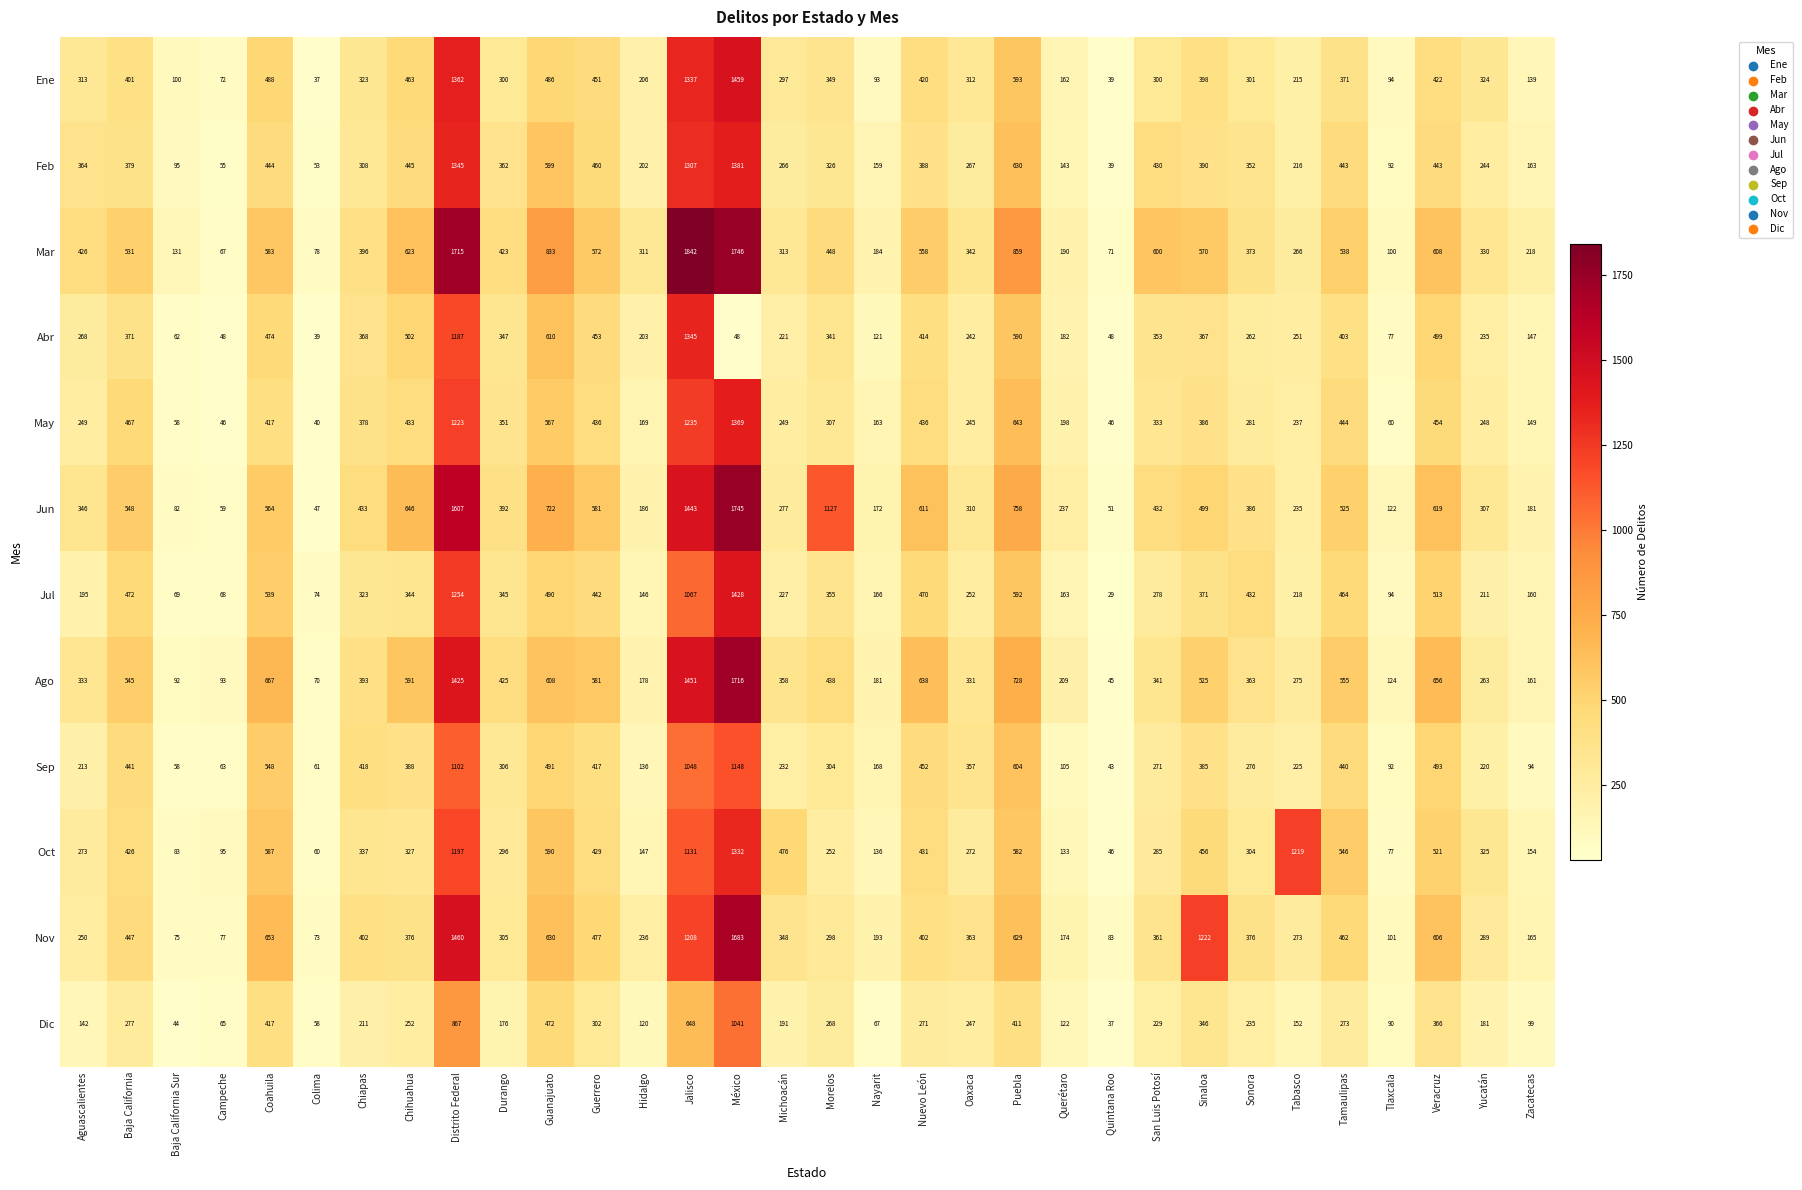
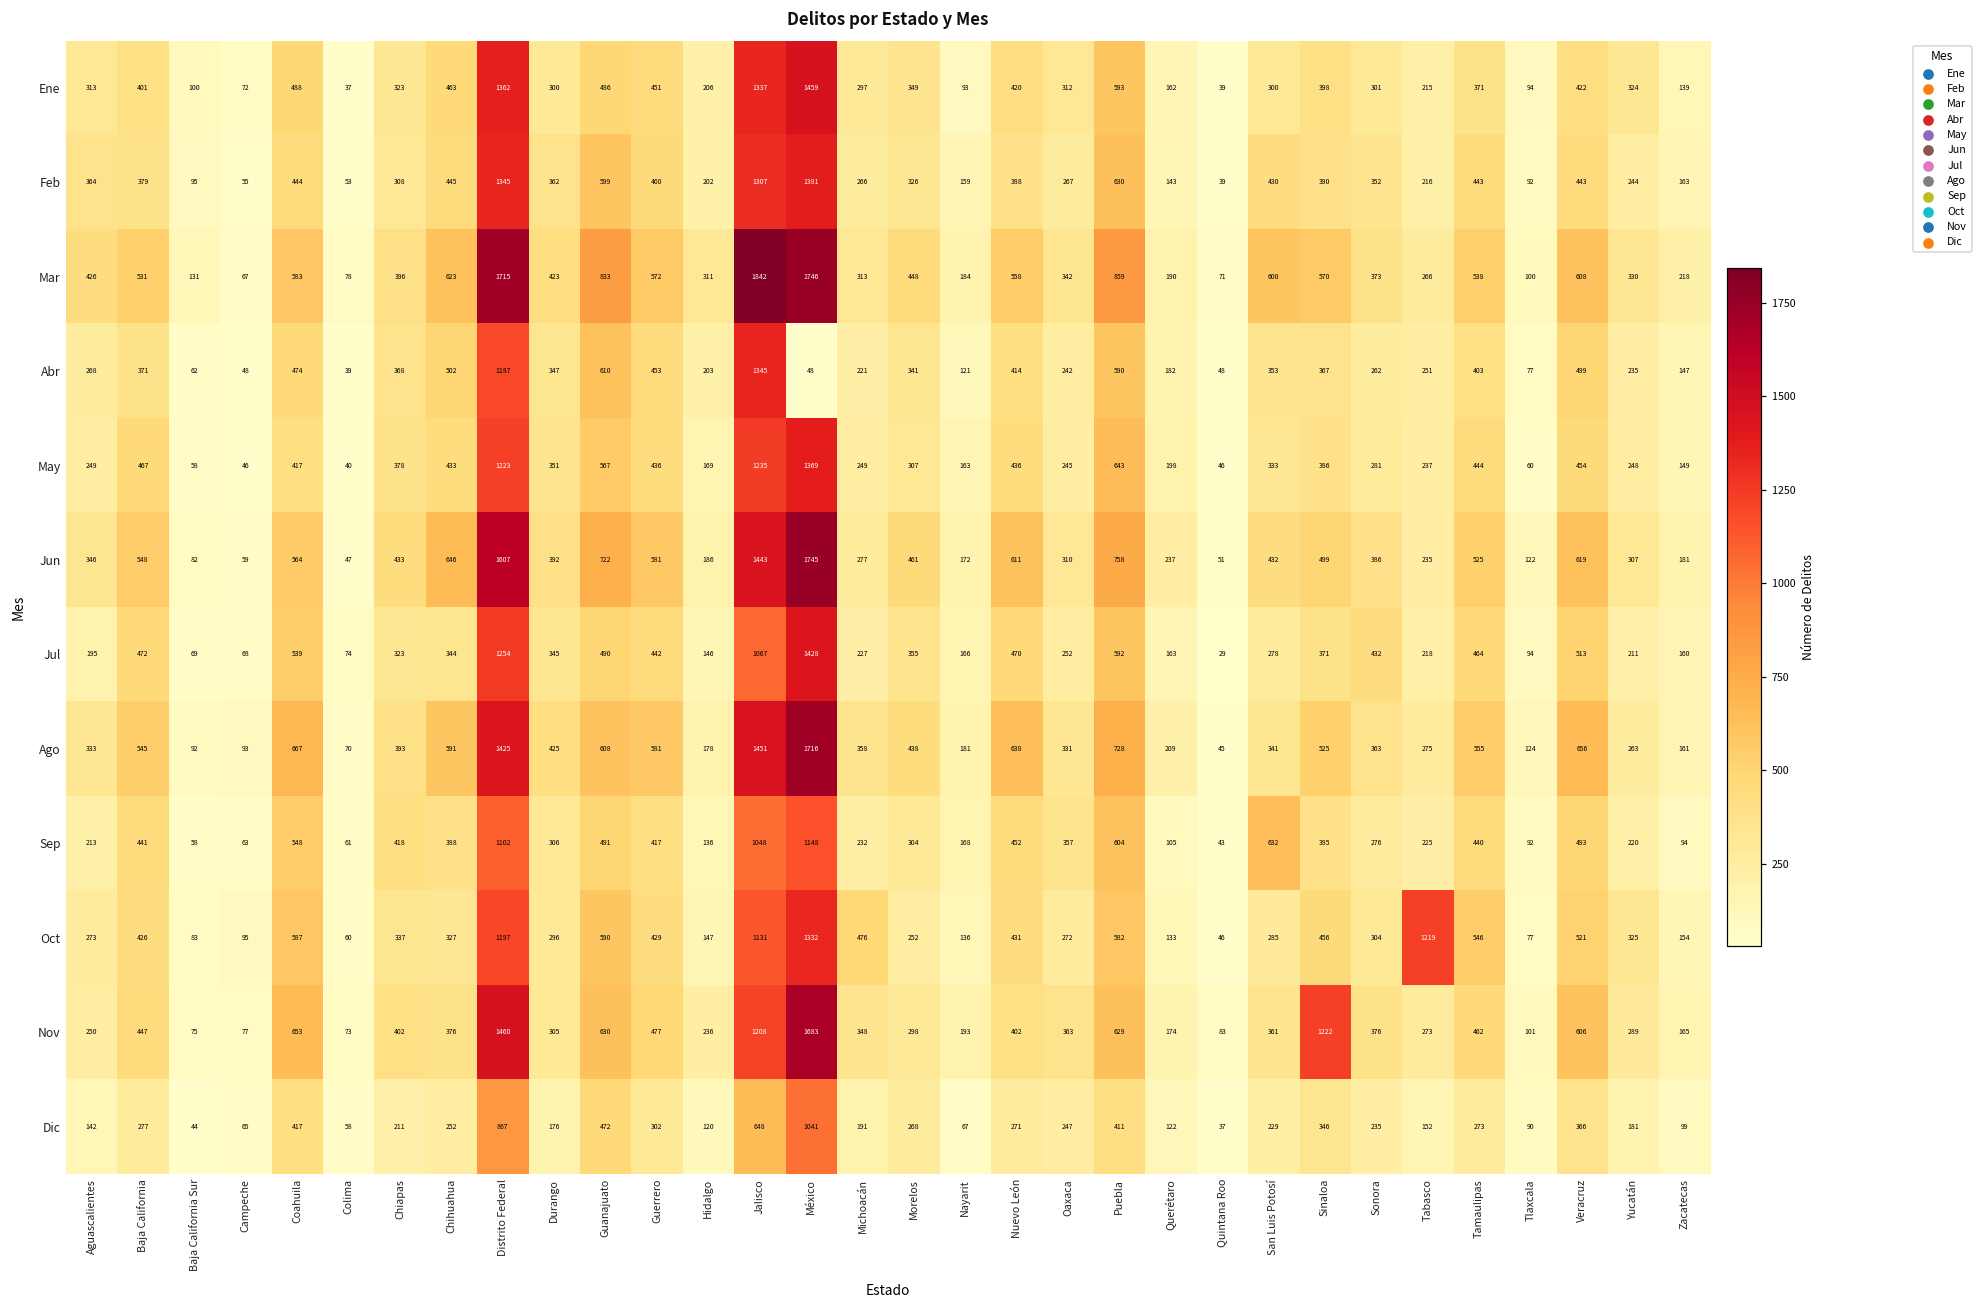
  {
    "Jun": {
      "Aguascalientes": 346,
      "Baja California": 548,
      "Baja California Sur": 82,
      "Campeche": 59,
      "Coahuila": 564,
      "Colima": 47,
      "Chiapas": 433,
      "Chihuahua": 646,
      "Distrito Federal": 1607,
      "Durango": 392,
      "Guanajuato": 722,
      "Guerrero": 581,
      "Hidalgo": 186,
      "Jalisco": 1443,
      "México": 1745,
      "Michoacán": 277,
-     "Morelos": 1127,
+     "Morelos": 461,
      "Nayarit": 172,
      "Nuevo León": 611,
      "Oaxaca": 310,
      "Puebla": 758,
      "Querétaro": 237,
      "Quintana Roo": 51,
      "San Luis Potosí": 432,
      "Sinaloa": 499,
      "Sonora": 386,
      "Tabasco": 235,
      "Tamaulipas": 525,
      "Tlaxcala": 122,
      "Veracruz": 619,
      "Yucatán": 307,
      "Zacatecas": 181
    },
    "Sep": {
      "Aguascalientes": 213,
      "Baja California": 441,
      "Baja California Sur": 58,
      "Campeche": 63,
      "Coahuila": 548,
      "Colima": 61,
      "Chiapas": 418,
      "Chihuahua": 388,
      "Distrito Federal": 1102,
      "Durango": 306,
      "Guanajuato": 491,
      "Guerrero": 417,
      "Hidalgo": 136,
      "Jalisco": 1048,
      "México": 1148,
      "Michoacán": 232,
      "Morelos": 304,
      "Nayarit": 168,
      "Nuevo León": 452,
      "Oaxaca": 357,
      "Puebla": 604,
      "Querétaro": 105,
      "Quintana Roo": 43,
-     "San Luis Potosí": 271,
+     "San Luis Potosí": 632,
      "Sinaloa": 385,
      "Sonora": 276,
      "Tabasco": 225,
      "Tamaulipas": 440,
      "Tlaxcala": 92,
      "Veracruz": 493,
      "Yucatán": 220,
      "Zacatecas": 94
    }
  }
